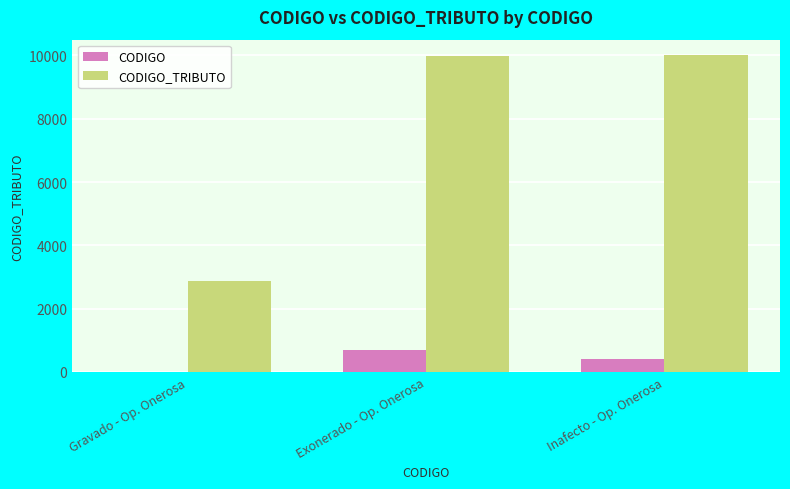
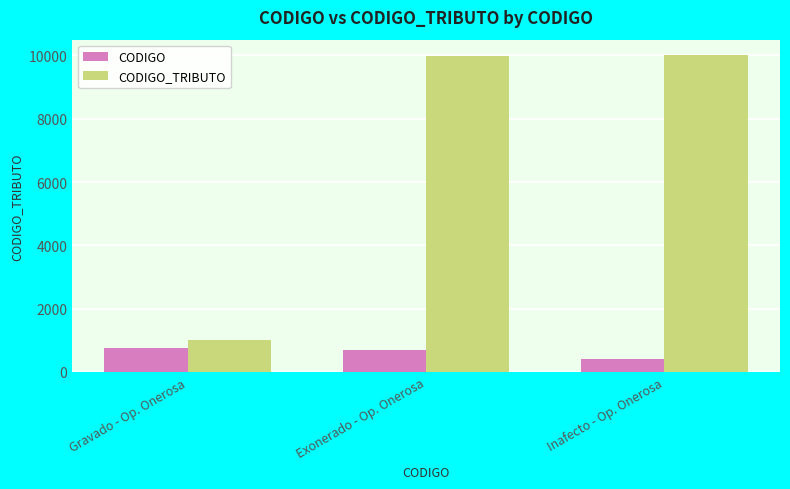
  {
    "CODIGO": {
-     "Gravado - Op. Onerosa": 0,
+     "Gravado - Op. Onerosa": 700,
      "Exonerado - Op. Onerosa": 700,
      "Inafecto - Op. Onerosa": 400
    },
    "CODIGO_TRIBUTO": {
-     "Gravado - Op. Onerosa": 2900,
+     "Gravado - Op. Onerosa": 1000,
      "Exonerado - Op. Onerosa": 10000,
      "Inafecto - Op. Onerosa": 10000
    }
  }
